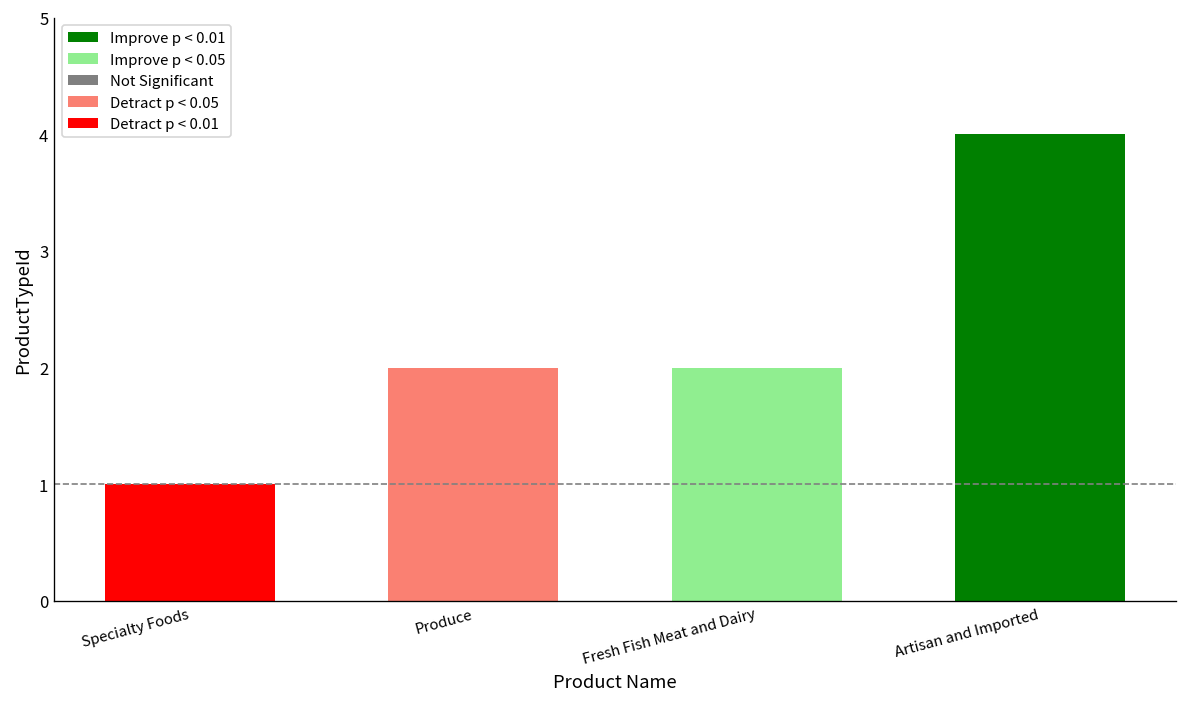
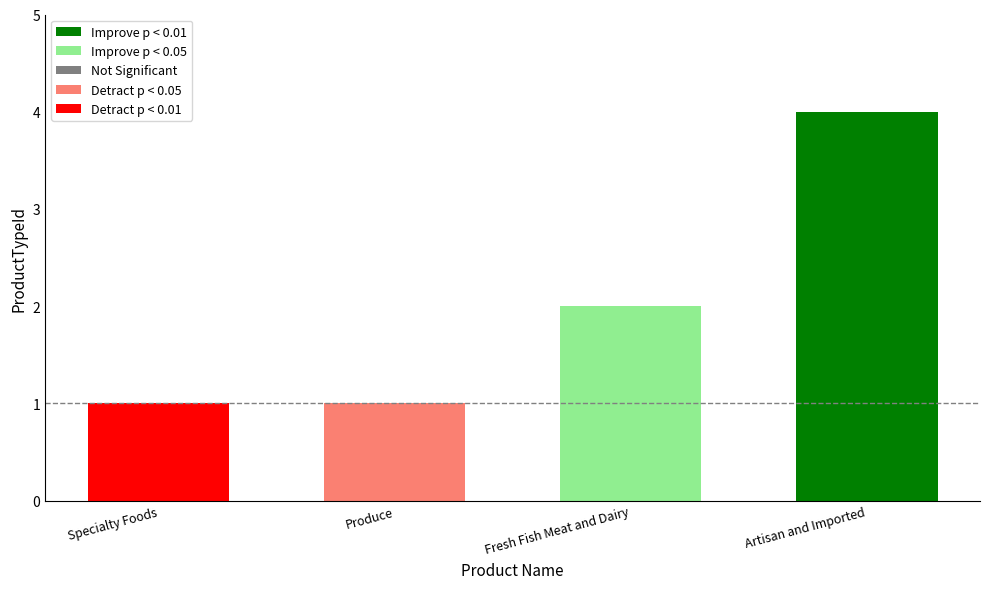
  {
    "Specialty Foods": 1,
-   "Produce": 2,
+   "Produce": 1,
    "Fresh Fish Meat and Dairy": 2,
    "Artisan and Imported": 4
  }
